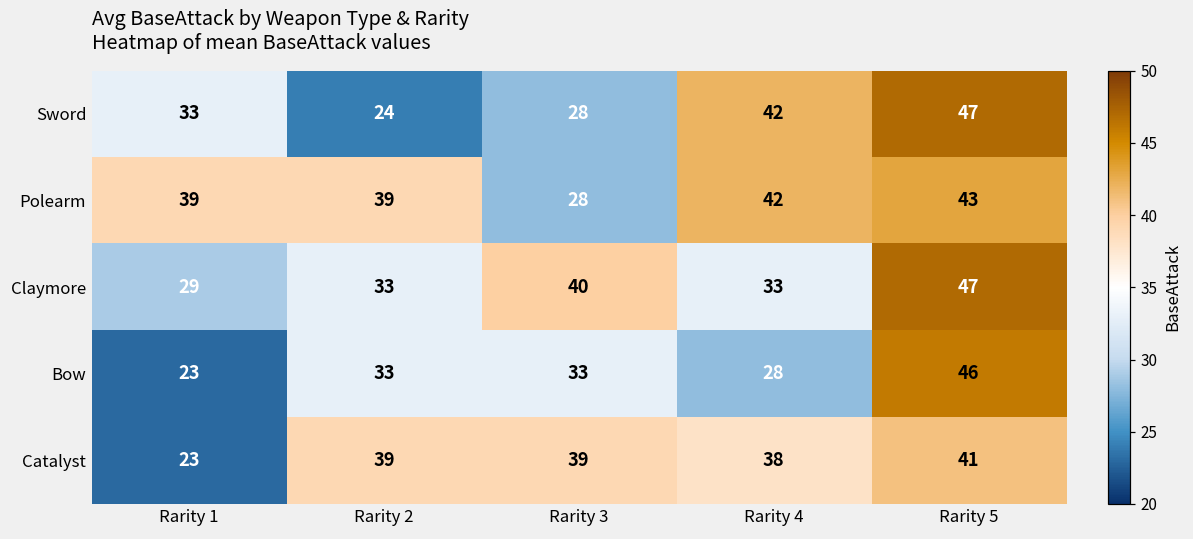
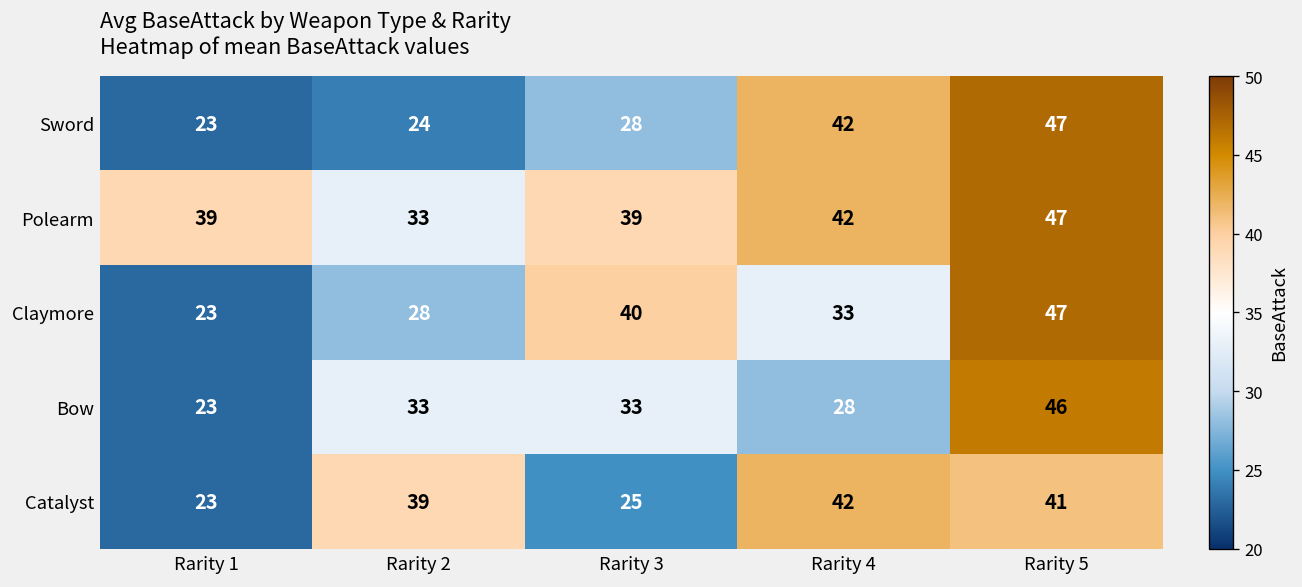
  {
    "Sword": {
-     "Rarity 1": 33,
+     "Rarity 1": 23,
      "Rarity 2": 24,
      "Rarity 3": 28,
      "Rarity 4": 42,
      "Rarity 5": 47
    },
    "Polearm": {
      "Rarity 1": 39,
-     "Rarity 2": 39,
-     "Rarity 3": 28,
+     "Rarity 2": 33,
+     "Rarity 3": 39,
      "Rarity 4": 42,
-     "Rarity 5": 43
+     "Rarity 5": 47
    },
    "Claymore": {
-     "Rarity 1": 29,
-     "Rarity 2": 33,
+     "Rarity 1": 23,
+     "Rarity 2": 28,
      "Rarity 3": 40,
      "Rarity 4": 33,
      "Rarity 5": 47
    },
    "Bow": {
      "Rarity 1": 23,
      "Rarity 2": 33,
      "Rarity 3": 33,
      "Rarity 4": 28,
      "Rarity 5": 46
    },
    "Catalyst": {
      "Rarity 1": 23,
      "Rarity 2": 39,
-     "Rarity 3": 39,
-     "Rarity 4": 38,
+     "Rarity 3": 25,
+     "Rarity 4": 42,
      "Rarity 5": 41
    }
  }
